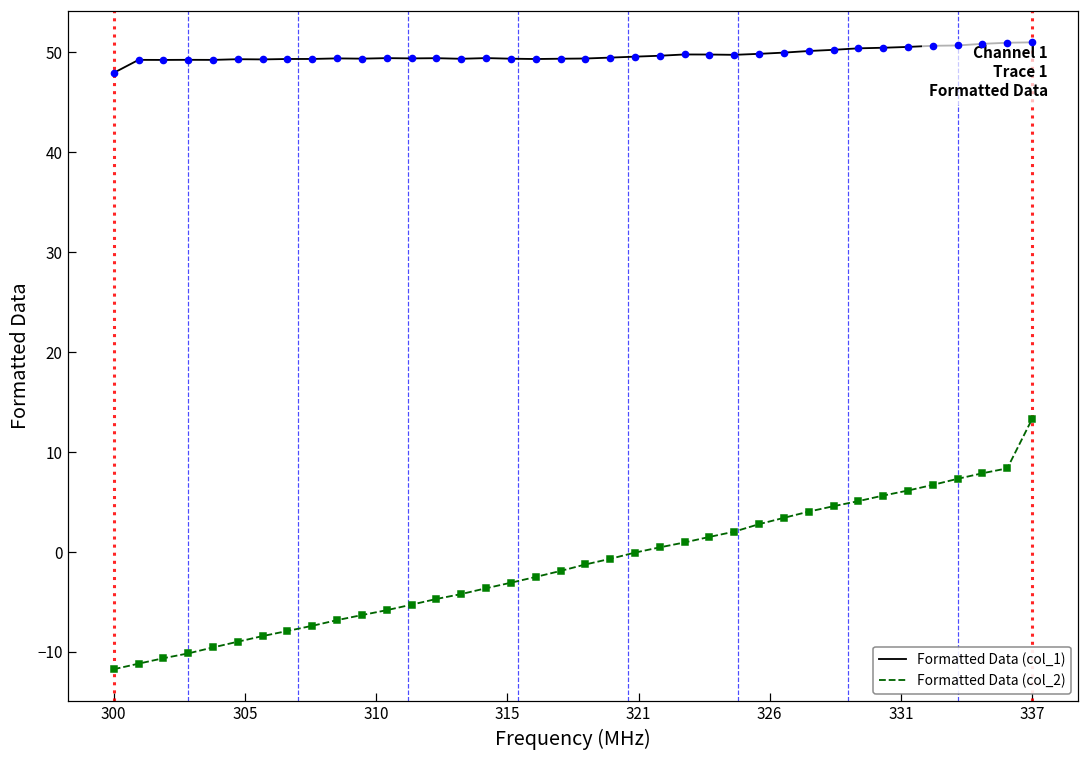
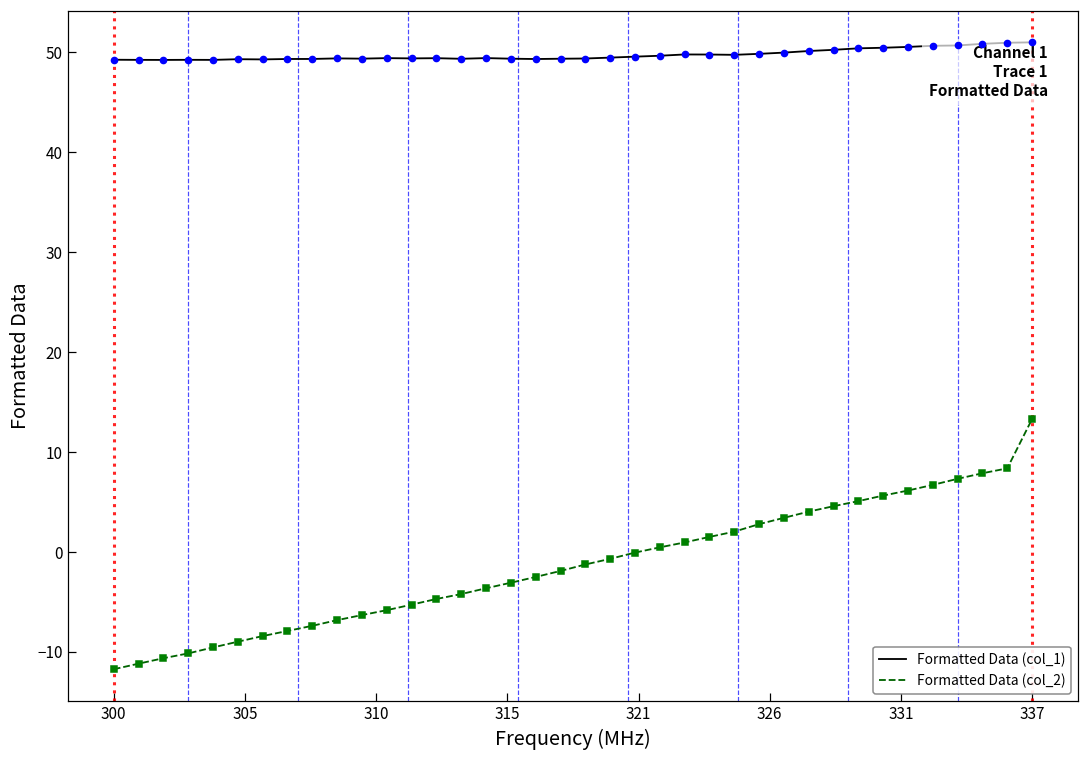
  {
    "Formatted Data (col_1)": {
-     "300": 48
+     "300": 49
    },
    "Formatted Data (col_2)": {
      "300": -12,
      "337": 13
    }
  }
